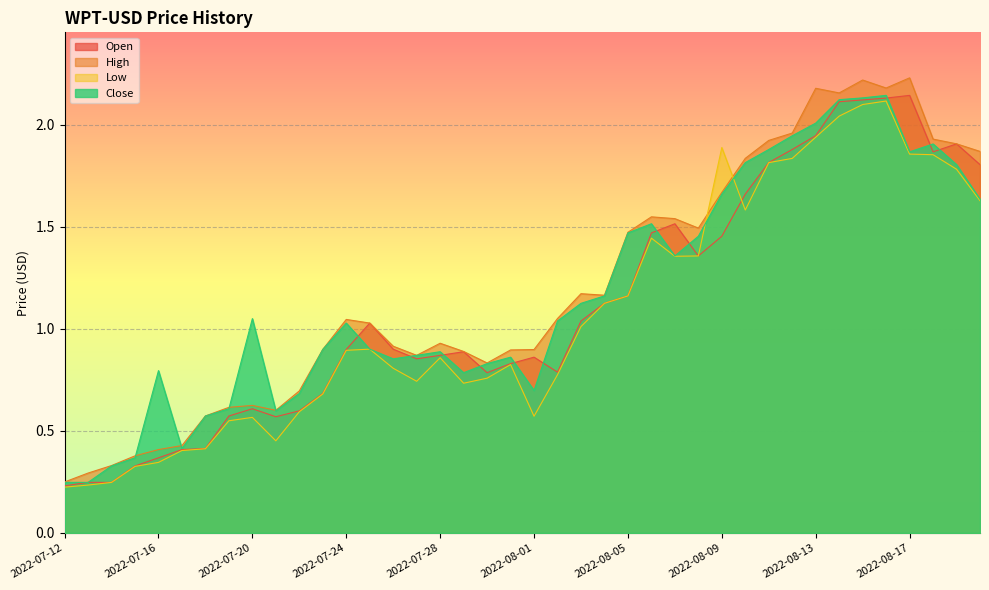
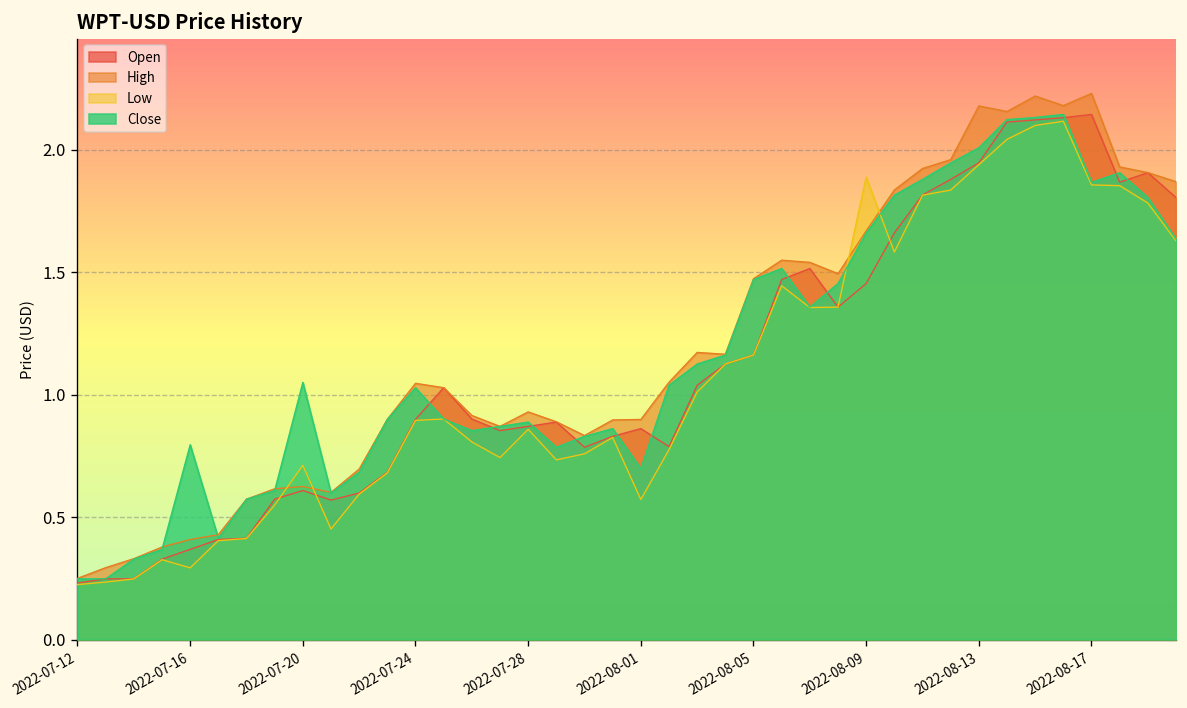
  {
    "Low": {
-     "2022-07-16": 0.35,
-     "2022-07-20": 0.57,
+     "2022-07-16": 0.29,
+     "2022-07-20": 0.71,
      "2022-08-01": 0.57,
      "2022-08-09": 1.89
    },
    "Close": {
      "2022-07-16": 0.80,
      "2022-07-20": 1.05,
      "2022-07-24": 1.03,
      "2022-07-28": 0.89,
      "2022-08-01": 0.70,
      "2022-08-13": 2.01
    }
  }
